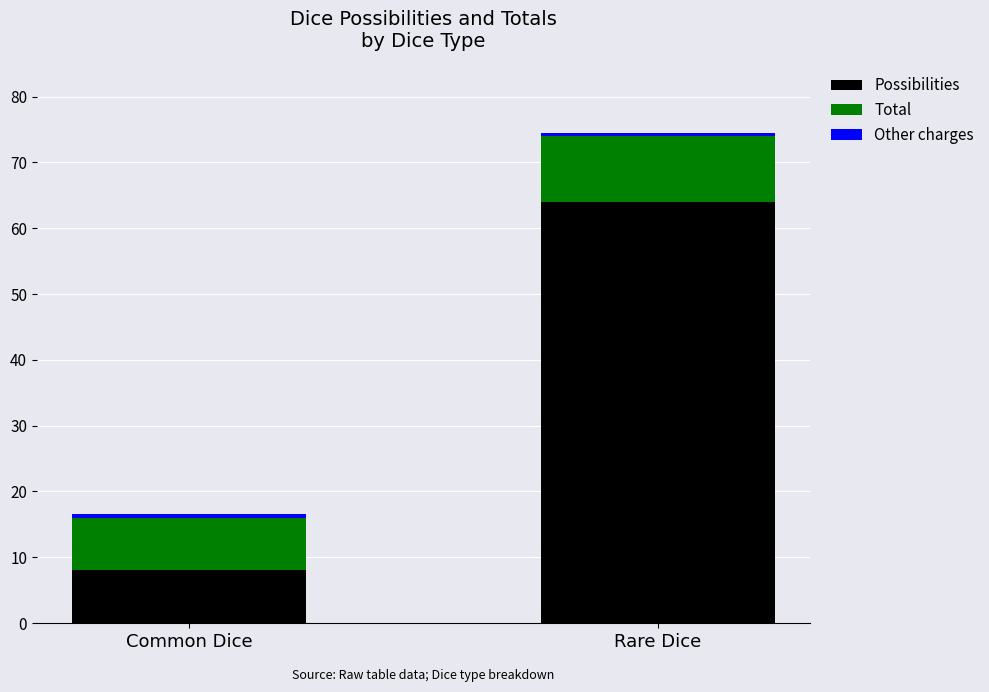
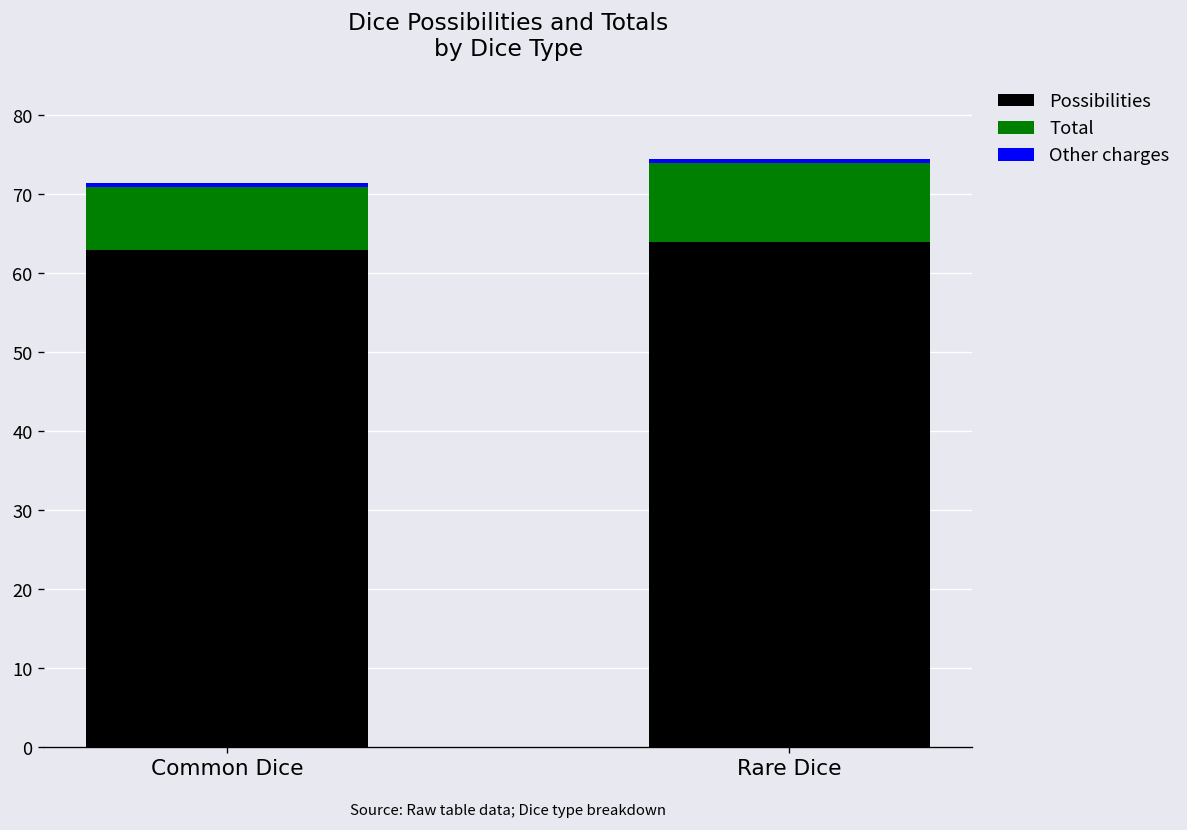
  {
    "Possibilities": {
-     "Common Dice": 8,
+     "Common Dice": 63,
      "Rare Dice": 64
    }
  }
